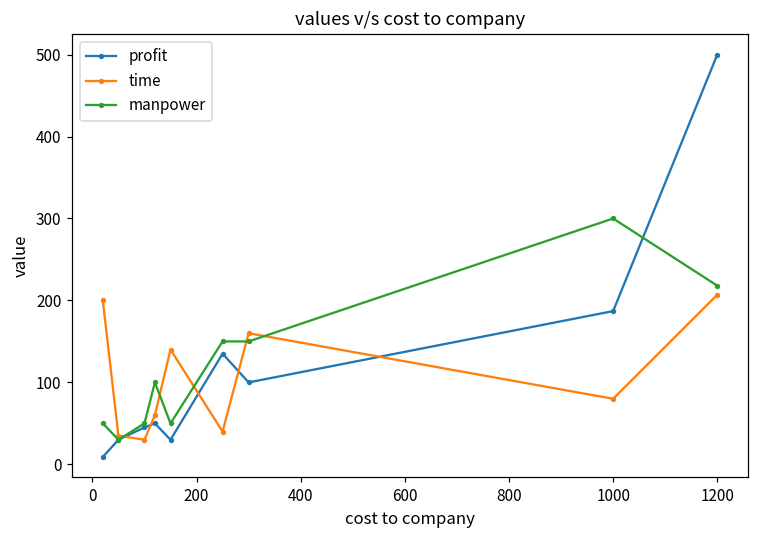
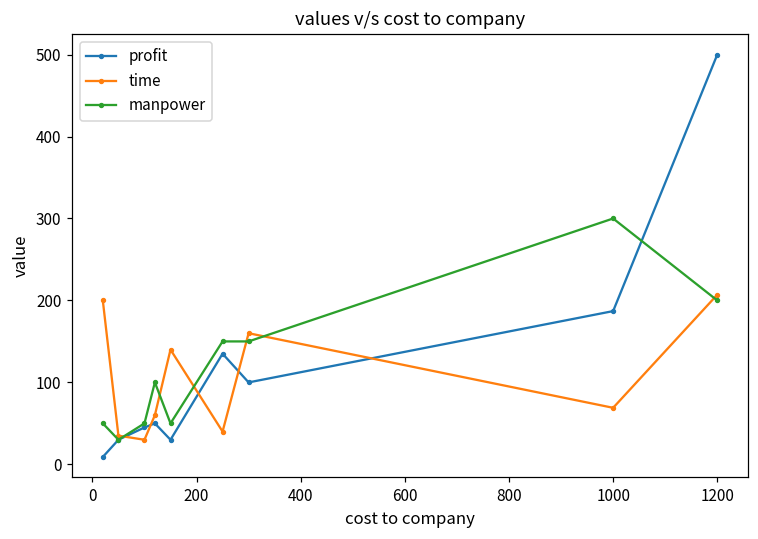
  {
    "profit": {
      "1000": 190,
      "1200": 500
    },
    "time": {
-     "1000": 80,
+     "1000": 70,
      "1200": 210
    },
    "manpower": {
      "1000": 300,
-     "1200": 220
+     "1200": 200
    }
  }
